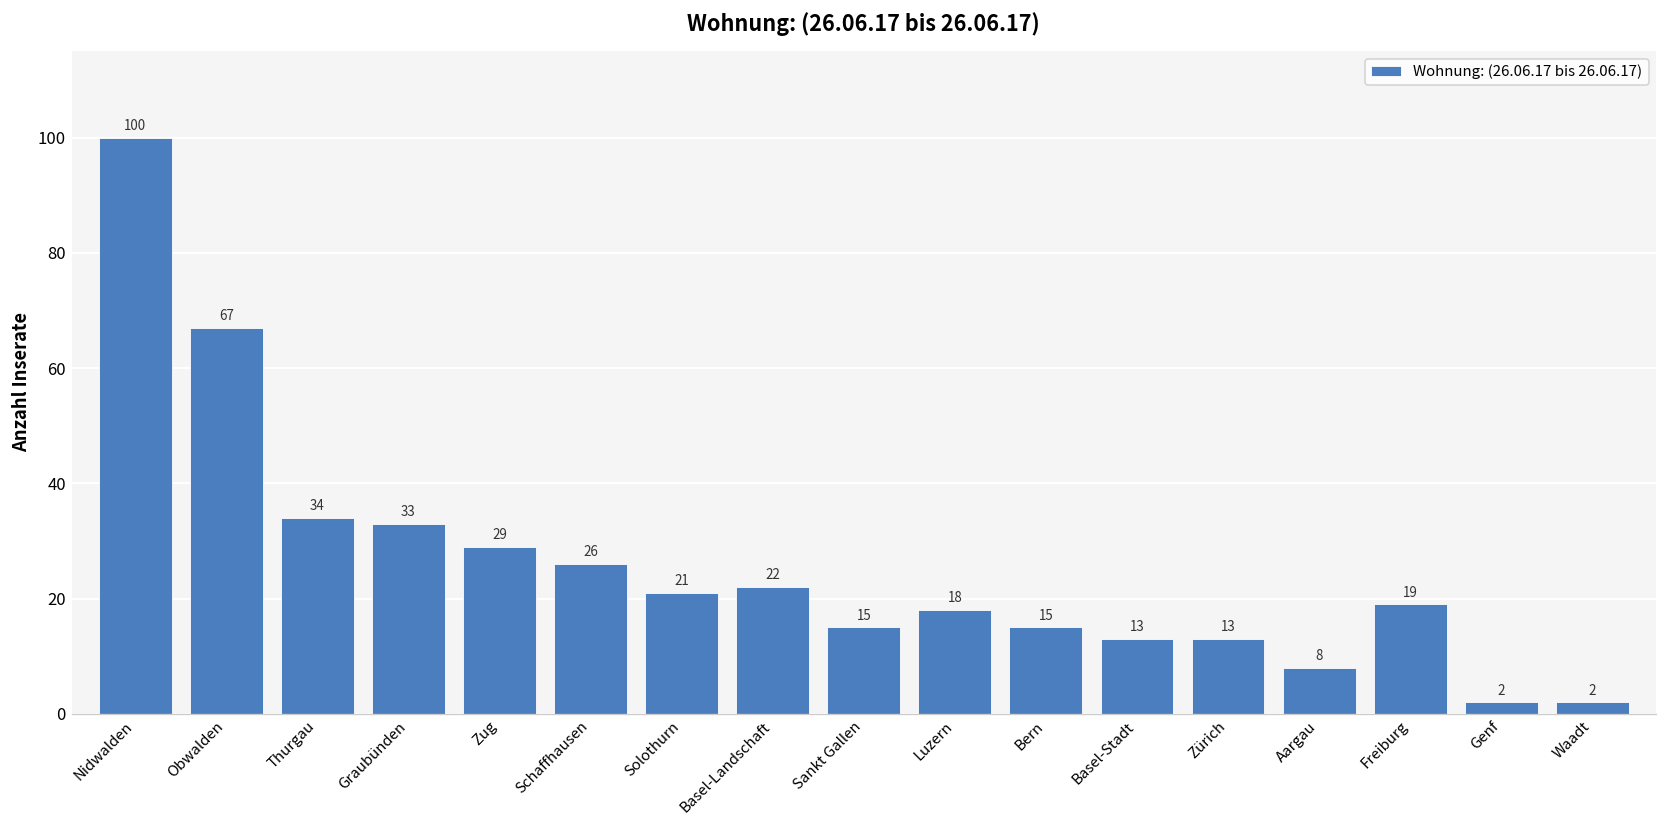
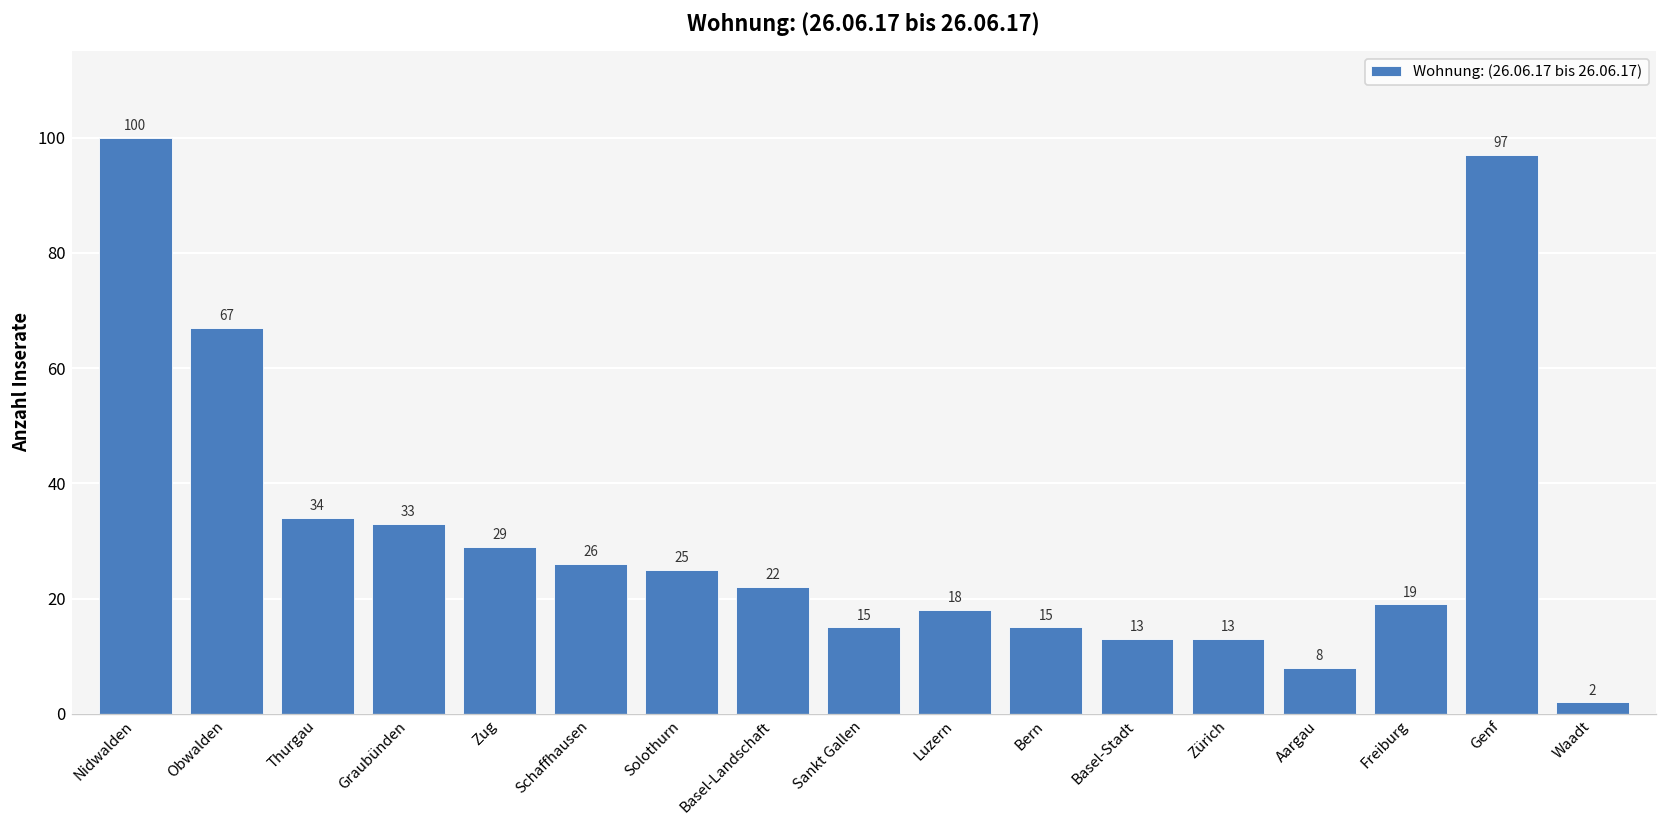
  {
    "Nidwalden": 100,
    "Obwalden": 67,
    "Thurgau": 34,
    "Graubünden": 33,
    "Zug": 29,
    "Schaffhausen": 26,
-   "Solothurn": 21,
+   "Solothurn": 25,
    "Basel-Landschaft": 22,
    "Sankt Gallen": 15,
    "Luzern": 18,
    "Bern": 15,
    "Basel-Stadt": 13,
    "Zürich": 13,
    "Aargau": 8,
    "Freiburg": 19,
-   "Genf": 2,
+   "Genf": 97,
    "Waadt": 2
  }
